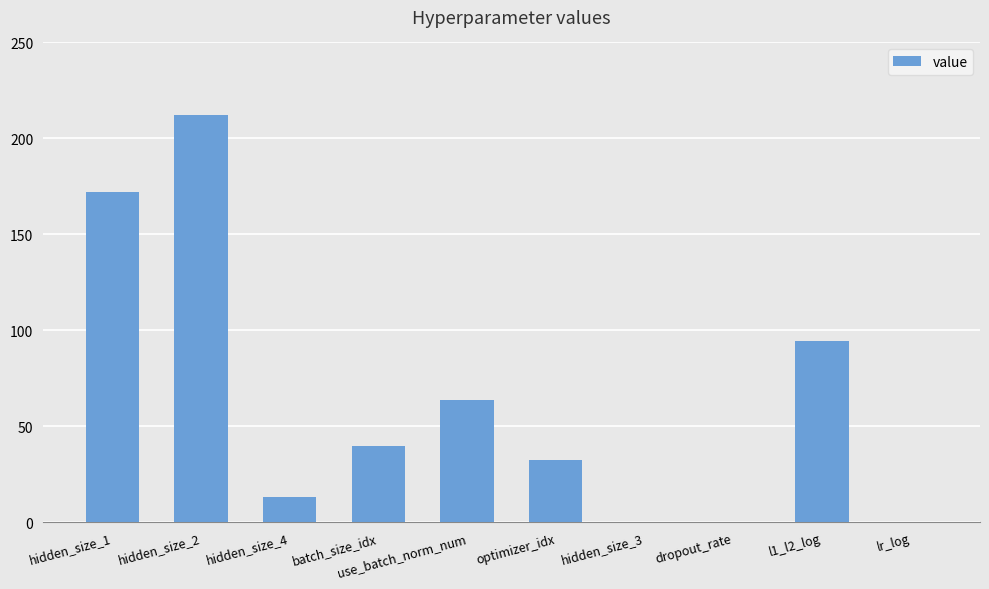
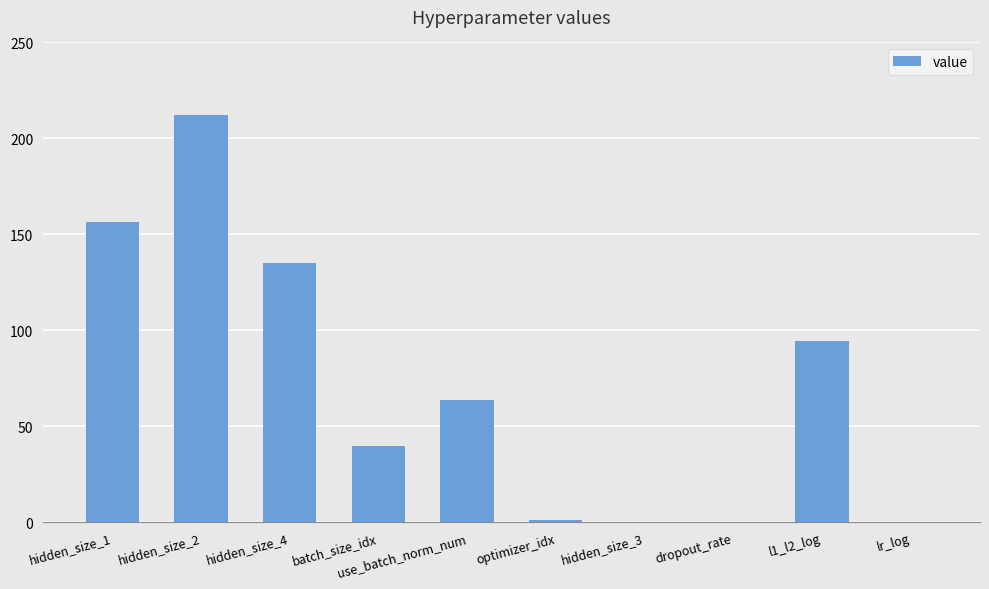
  {
-   "hidden_size_1": 172,
+   "hidden_size_1": 156,
    "hidden_size_2": 212,
-   "hidden_size_4": 13,
+   "hidden_size_4": 135,
    "batch_size_idx": 40,
    "use_batch_norm_num": 64,
-   "optimizer_idx": 32,
+   "optimizer_idx": 1,
    "hidden_size_3": 0,
    "l1_l2_log": 94
  }
